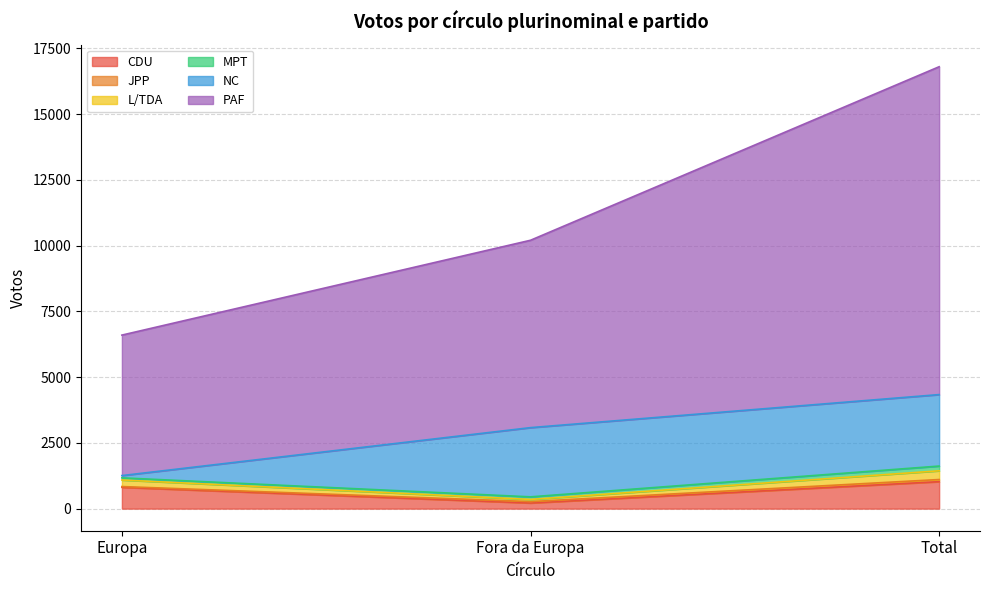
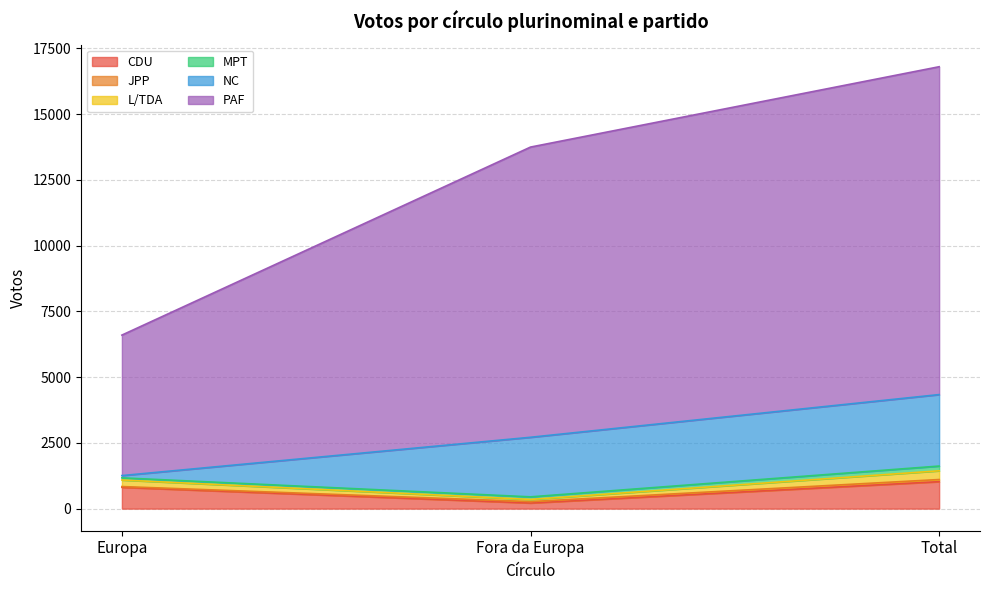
  {
    "L/TDA": {
      "Total": 300
    },
    "MPT": {
      "Fora da Europa": 100,
      "Total": 200
    },
    "NC": {
-     "Fora da Europa": 2600,
+     "Fora da Europa": 2300,
      "Total": 2700
    },
    "PAF": {
      "Europa": 5300,
-     "Fora da Europa": 7100,
+     "Fora da Europa": 11000,
      "Total": 12500
    }
  }
